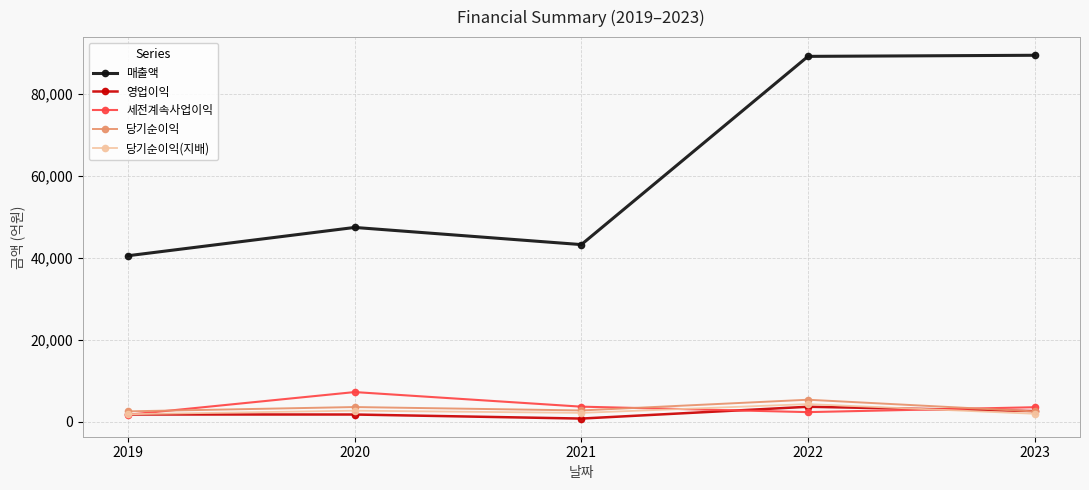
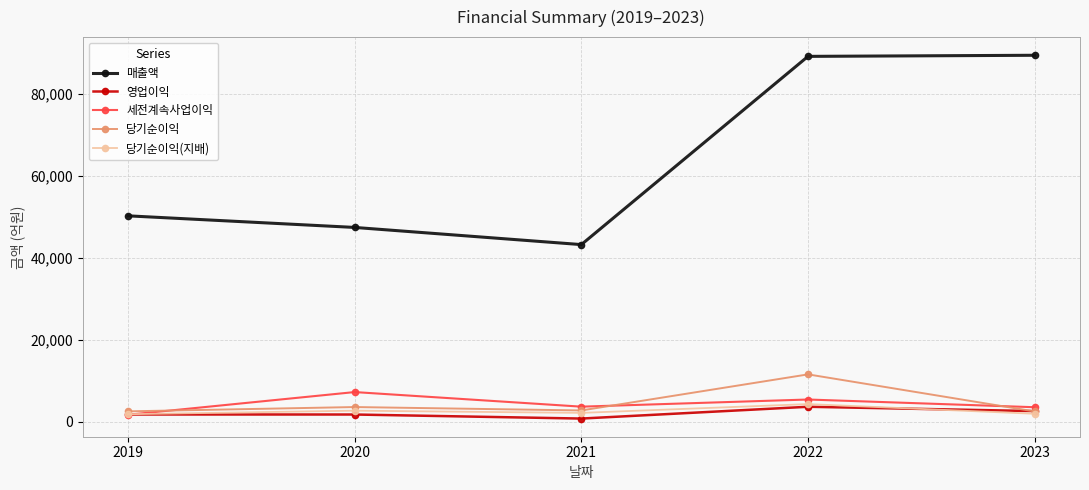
  {
    "매출액": {
-     "2019": "40,000",
+     "2019": "50,000",
      "2020": "47,000",
      "2021": "43,000",
      "2022": "89,000",
      "2023": "89,000"
    },
    "영업이익": {
      "2020": "2,000",
      "2021": "1,000",
      "2022": "4,000"
    },
    "세전계속사업이익": {
      "2020": "7,000",
      "2021": "4,000",
-     "2022": "2,000",
+     "2022": "5,000",
      "2023": "4,000"
    },
    "당기순이익": {
      "2019": "3,000",
      "2020": "4,000",
-     "2022": "5,000"
+     "2022": "12,000"
    },
    "당기순이익(지배)": {
      "2020": "3,000",
      "2022": "4,000"
    }
  }
